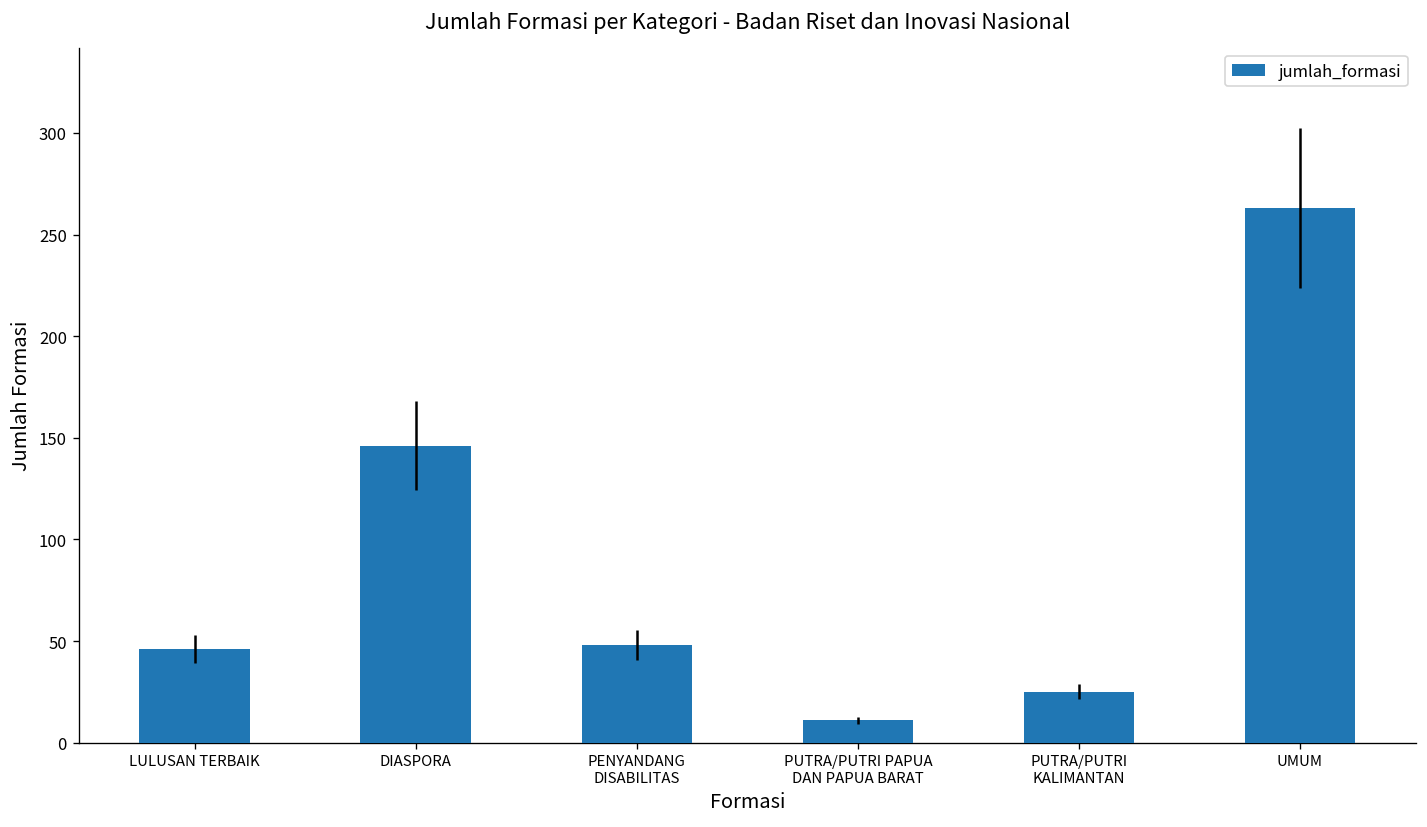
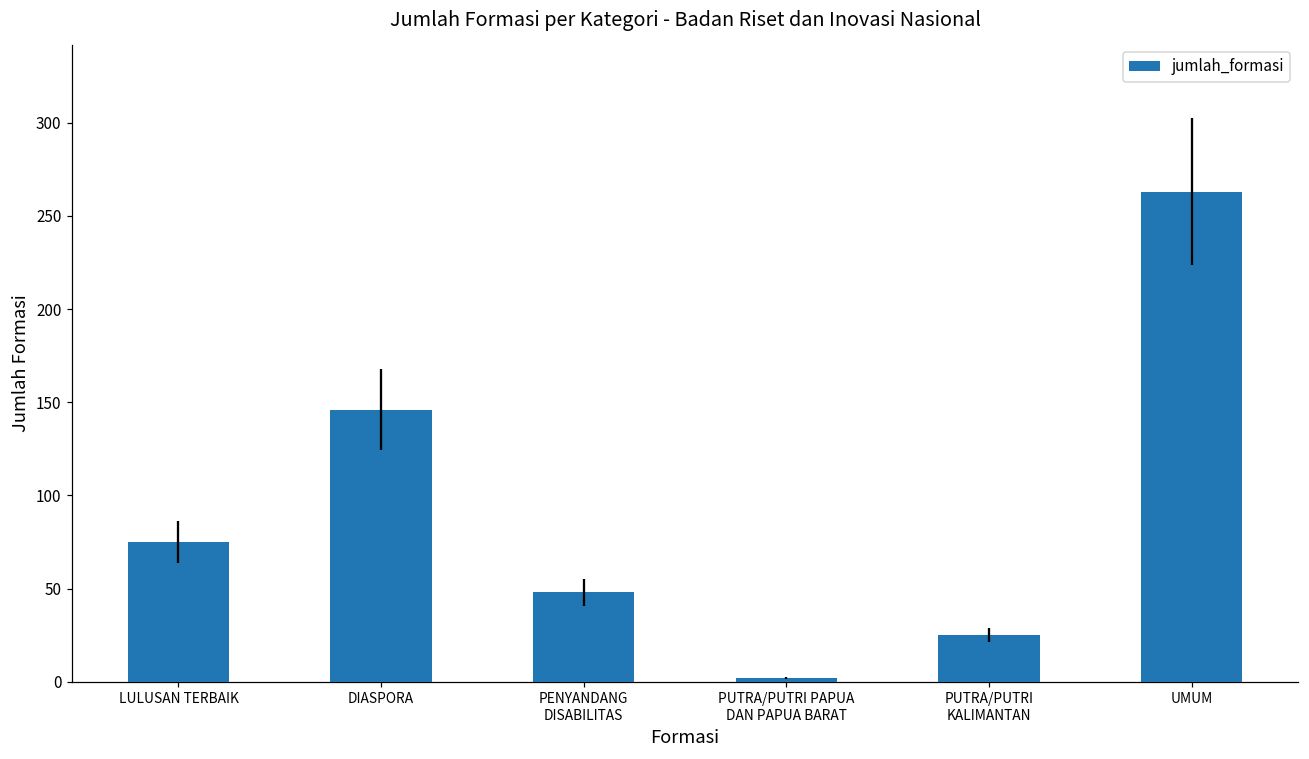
  {
-   "LULUSAN TERBAIK": 46,
+   "LULUSAN TERBAIK": 75,
    "DIASPORA": 146,
    "PENYANDANG DISABILITAS": 48,
-   "PUTRA/PUTRI PAPUA DAN PAPUA BARAT": 11,
+   "PUTRA/PUTRI PAPUA DAN PAPUA BARAT": 2,
    "PUTRA/PUTRI KALIMANTAN": 25,
    "UMUM": 263
  }
